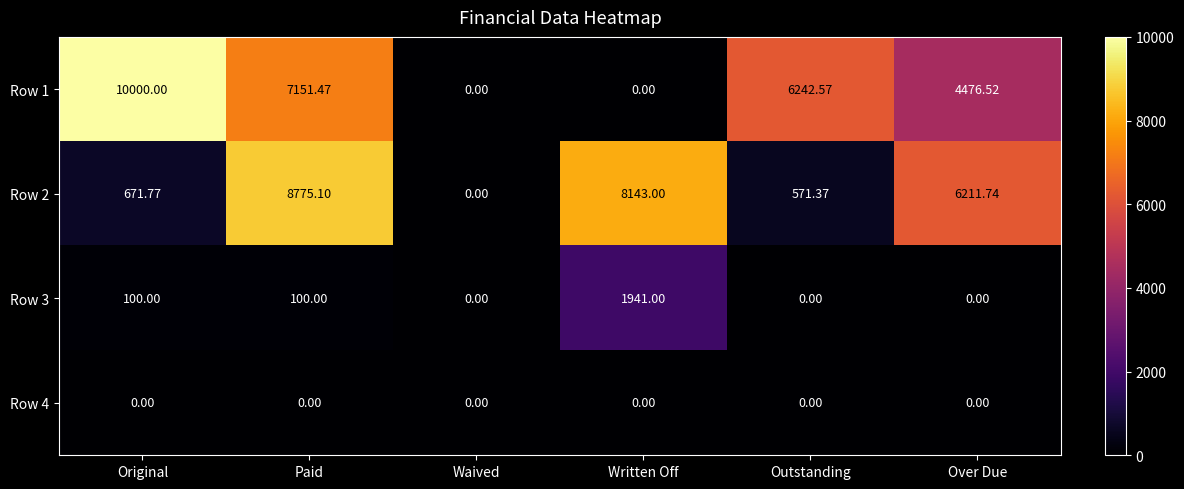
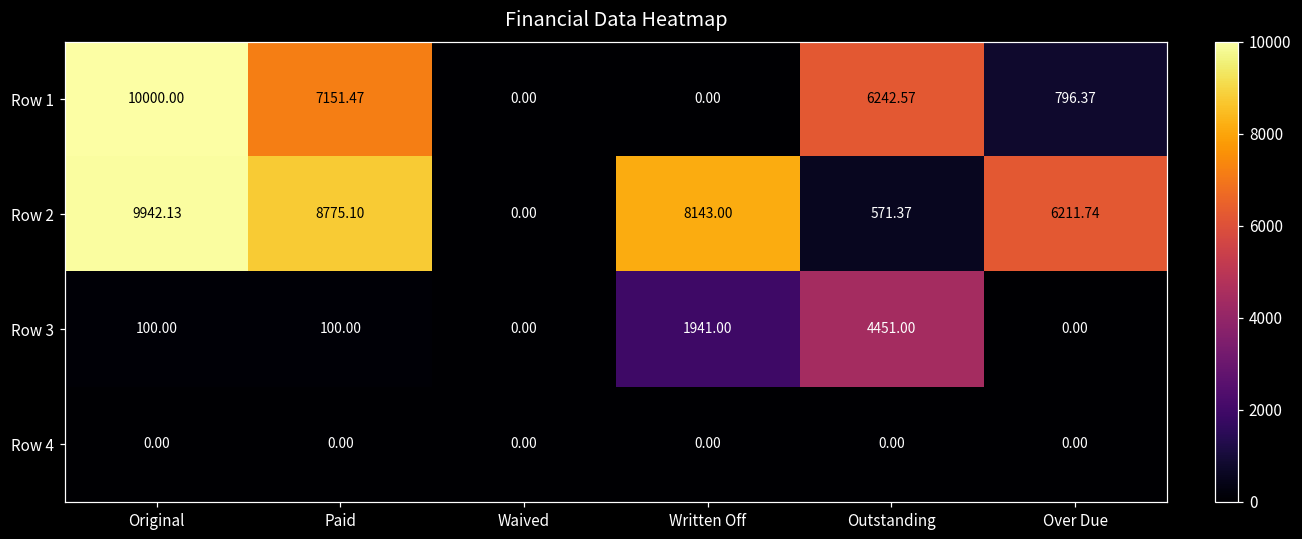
  {
    "Row 1": {
      "Original": 10000.00,
      "Paid": 7151.47,
      "Waived": 0.00,
      "Written Off": 0.00,
      "Outstanding": 6242.57,
-     "Over Due": 4476.52
+     "Over Due": 796.37
    },
    "Row 2": {
-     "Original": 671.77,
+     "Original": 9942.13,
      "Paid": 8775.10,
      "Waived": 0.00,
      "Written Off": 8143.00,
      "Outstanding": 571.37,
      "Over Due": 6211.74
    },
    "Row 3": {
      "Original": 100.00,
      "Paid": 100.00,
      "Waived": 0.00,
      "Written Off": 1941.00,
-     "Outstanding": 0.00,
+     "Outstanding": 4451.00,
      "Over Due": 0.00
    },
    "Row 4": {
      "Original": 0.00,
      "Paid": 0.00,
      "Waived": 0.00,
      "Written Off": 0.00,
      "Outstanding": 0.00,
      "Over Due": 0.00
    }
  }
